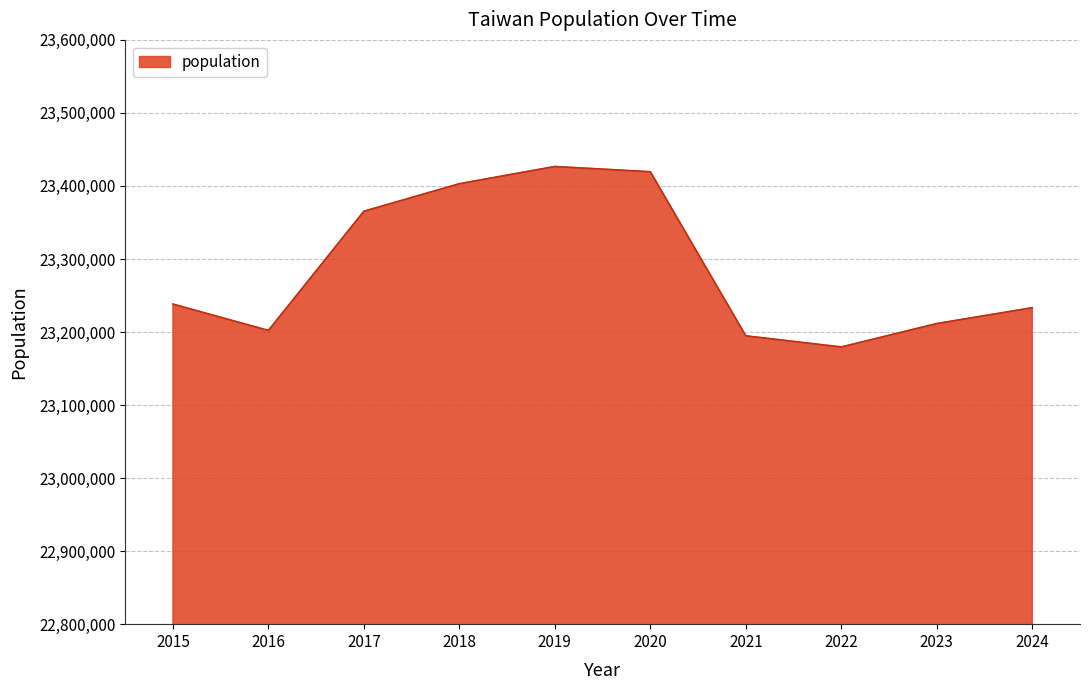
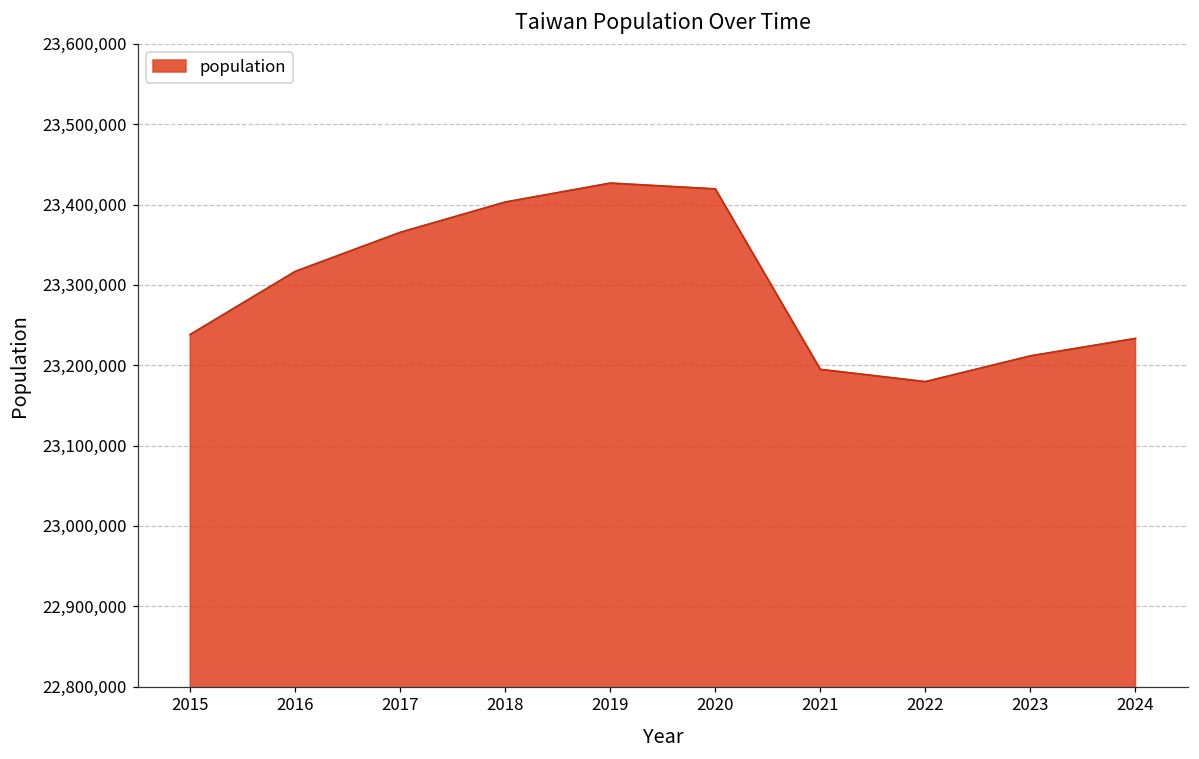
  {
    "2015": "23,240,000",
-   "2016": "23,200,000",
+   "2016": "23,320,000",
    "2017": "23,370,000",
    "2018": "23,400,000",
    "2019": "23,430,000",
    "2020": "23,420,000",
    "2021": "23,190,000",
    "2022": "23,180,000",
    "2023": "23,210,000",
    "2024": "23,230,000"
  }
